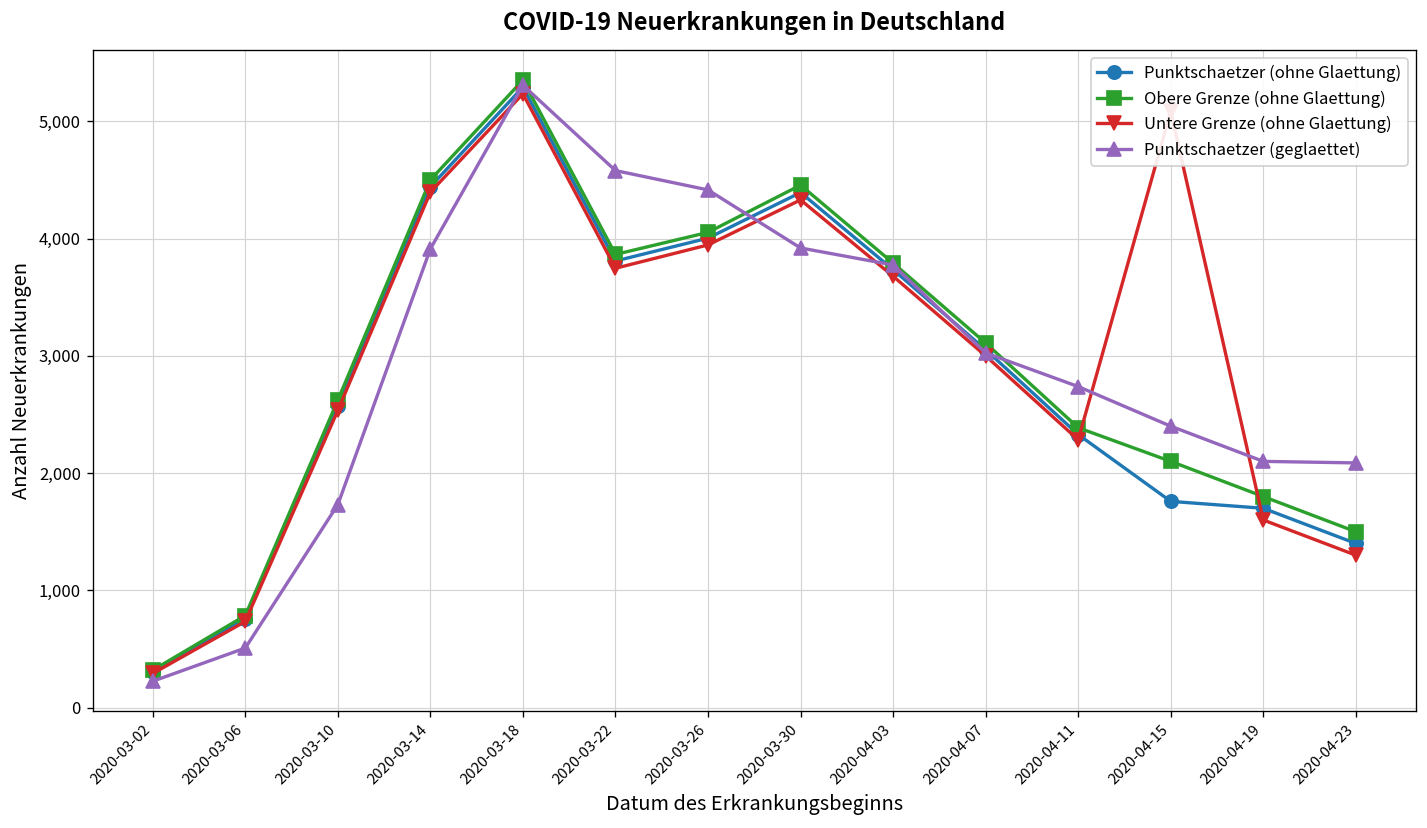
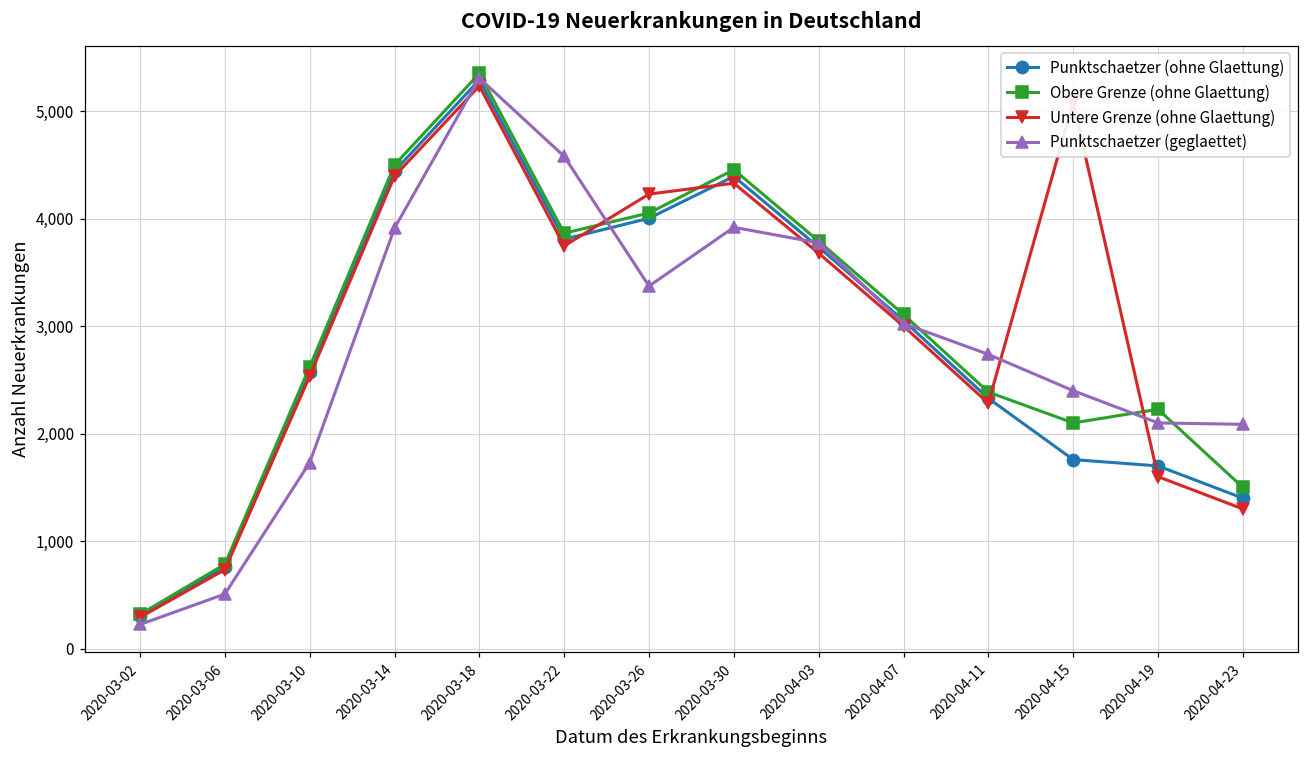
  {
    "Punktschaetzer (ohne Glaettung)": {
      "2020-03-10": "2,600",
      "2020-03-14": "4,400",
      "2020-03-22": "3,800",
      "2020-03-26": "4,000",
      "2020-03-30": "4,400",
      "2020-04-03": "3,700",
      "2020-04-07": "3,100",
      "2020-04-11": "2,300",
      "2020-04-15": "1,800",
      "2020-04-19": "1,700",
      "2020-04-23": "1,400"
    },
    "Obere Grenze (ohne Glaettung)": {
      "2020-03-10": "2,600",
      "2020-03-14": "4,500",
      "2020-03-18": "5,400",
      "2020-03-22": "3,900",
      "2020-03-26": "4,100",
      "2020-03-30": "4,500",
      "2020-04-07": "3,100",
      "2020-04-11": "2,400",
      "2020-04-15": "2,100",
-     "2020-04-19": "1,800",
+     "2020-04-19": "2,200",
      "2020-04-23": "1,500"
    },
    "Untere Grenze (ohne Glaettung)": {
      "2020-03-10": "2,500",
      "2020-03-14": "4,400",
      "2020-03-18": "5,200",
      "2020-03-22": "3,700",
-     "2020-03-26": "3,900",
+     "2020-03-26": "4,200",
      "2020-03-30": "4,300",
      "2020-04-03": "3,700",
      "2020-04-11": "2,300",
      "2020-04-19": "1,600",
      "2020-04-23": "1,300"
    },
    "Punktschaetzer (geglaettet)": {
      "2020-03-02": "200",
      "2020-03-06": "500",
      "2020-03-10": "1,700",
      "2020-03-14": "3,900",
      "2020-03-22": "4,600",
-     "2020-03-26": "4,400",
+     "2020-03-26": "3,400",
      "2020-03-30": "3,900",
      "2020-04-11": "2,700",
      "2020-04-15": "2,400",
      "2020-04-19": "2,100",
      "2020-04-23": "2,100"
    }
  }
